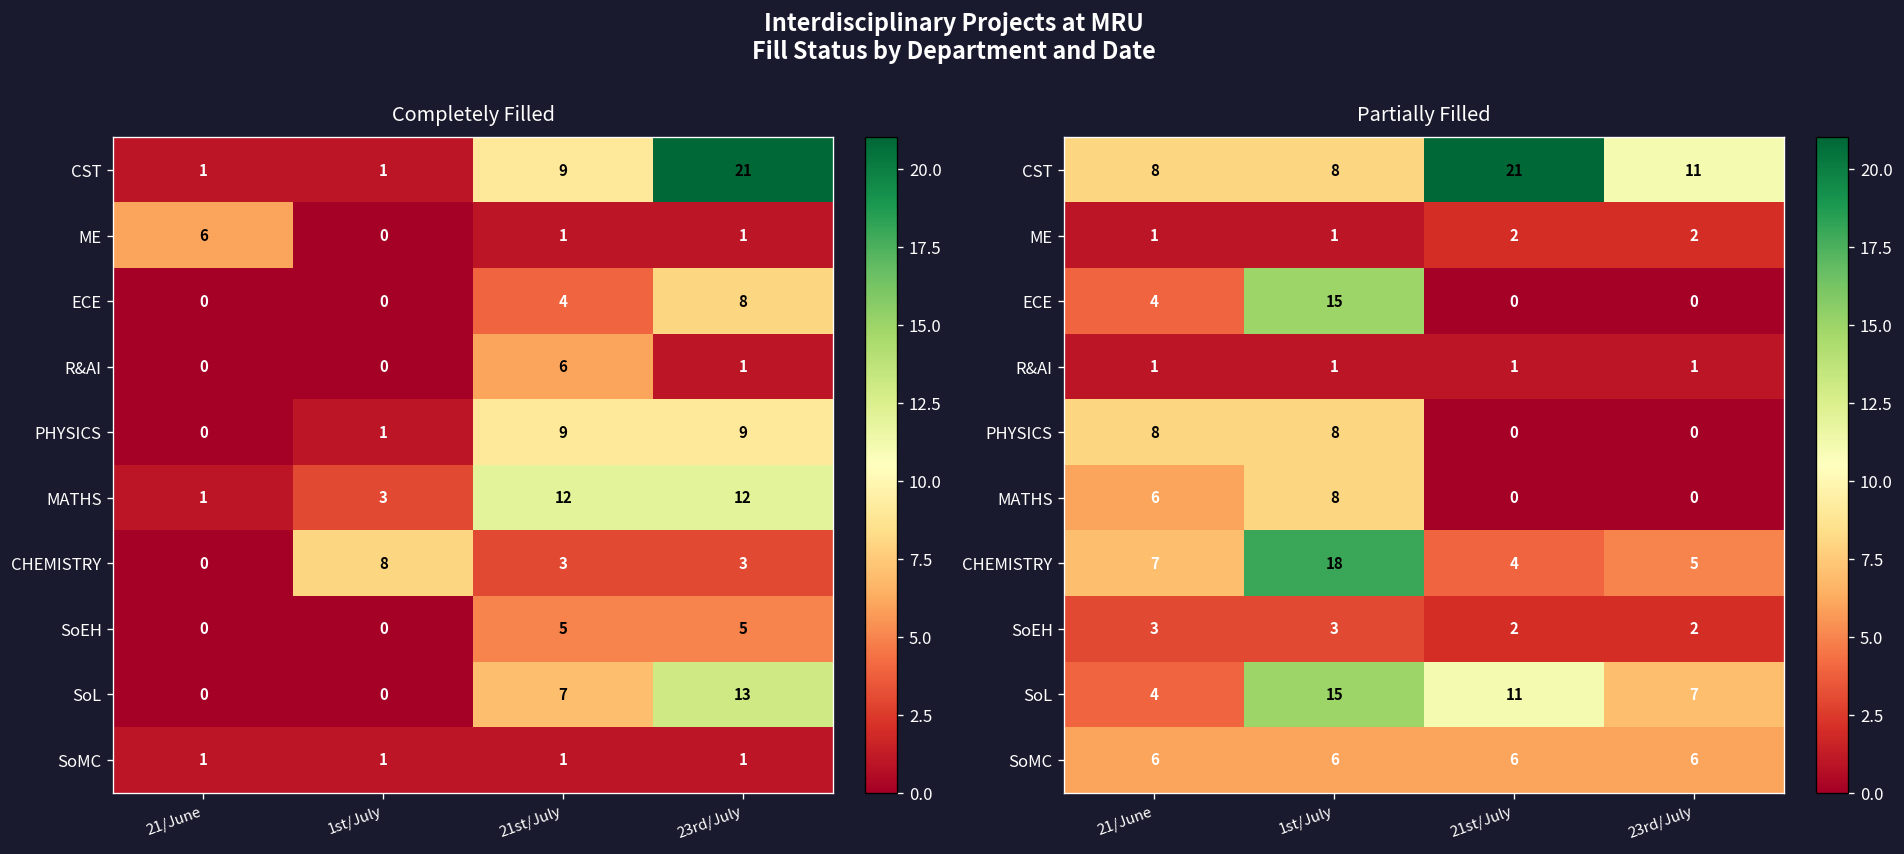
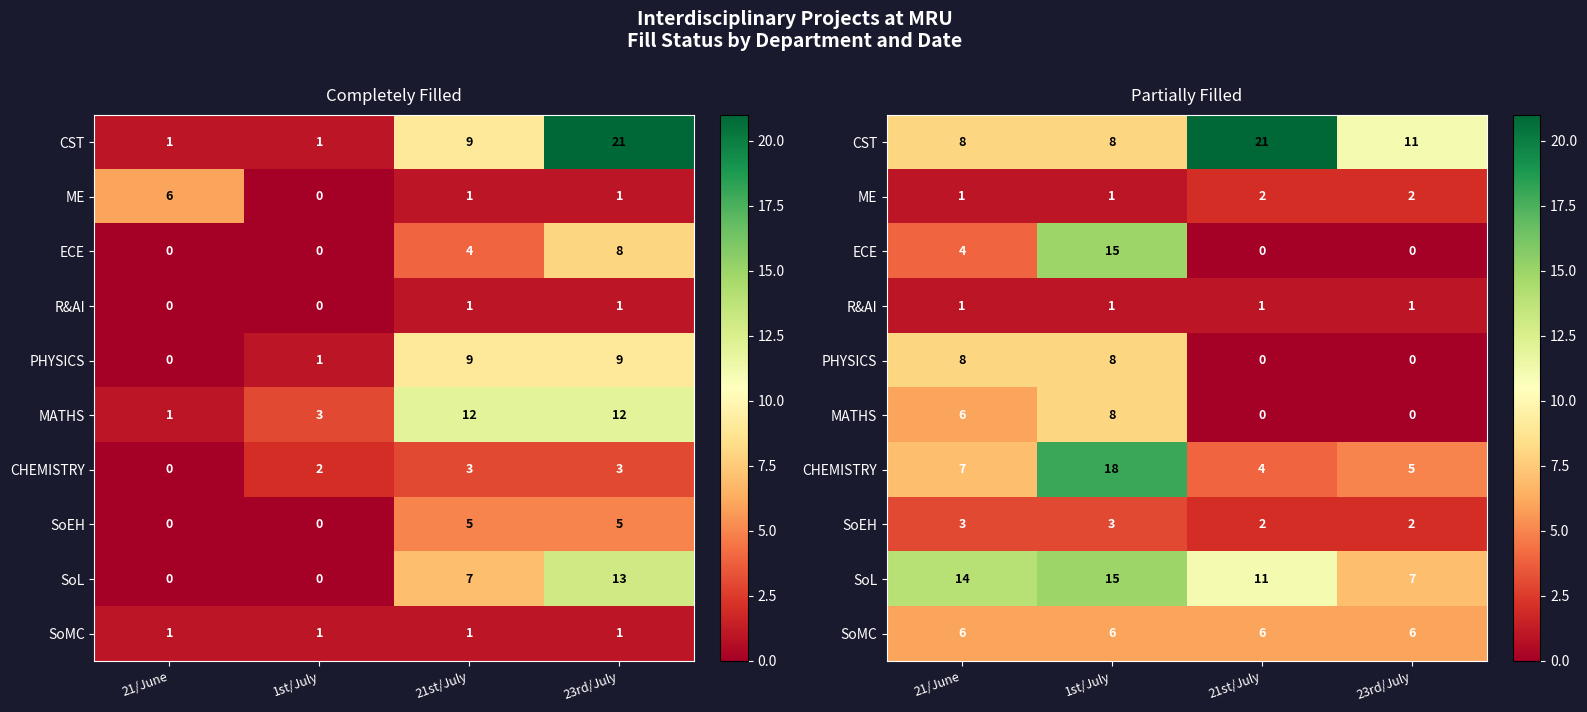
  {
    "Completely Filled": {
      "CST": {
        "21/June": 1,
        "1st/July": 1,
        "21st/July": 9,
        "23rd/July": 21
      },
      "ME": {
        "21/June": 6,
        "1st/July": 0,
        "21st/July": 1,
        "23rd/July": 1
      },
      "ECE": {
        "21/June": 0,
        "1st/July": 0,
        "21st/July": 4,
        "23rd/July": 8
      },
      "R&AI": {
        "21/June": 0,
        "1st/July": 0,
-       "21st/July": 6,
+       "21st/July": 1,
        "23rd/July": 1
      },
      "PHYSICS": {
        "21/June": 0,
        "1st/July": 1,
        "21st/July": 9,
        "23rd/July": 9
      },
      "MATHS": {
        "21/June": 1,
        "1st/July": 3,
        "21st/July": 12,
        "23rd/July": 12
      },
      "CHEMISTRY": {
        "21/June": 0,
-       "1st/July": 8,
+       "1st/July": 2,
        "21st/July": 3,
        "23rd/July": 3
      },
      "SoEH": {
        "21/June": 0,
        "1st/July": 0,
        "21st/July": 5,
        "23rd/July": 5
      },
      "SoL": {
        "21/June": 0,
        "1st/July": 0,
        "21st/July": 7,
        "23rd/July": 13
      },
      "SoMC": {
        "21/June": 1,
        "1st/July": 1,
        "21st/July": 1,
        "23rd/July": 1
      }
    },
    "Partially Filled": {
      "CST": {
        "21/June": 8,
        "1st/July": 8,
        "21st/July": 21,
        "23rd/July": 11
      },
      "ME": {
        "21/June": 1,
        "1st/July": 1,
        "21st/July": 2,
        "23rd/July": 2
      },
      "ECE": {
        "21/June": 4,
        "1st/July": 15,
        "21st/July": 0,
        "23rd/July": 0
      },
      "R&AI": {
        "21/June": 1,
        "1st/July": 1,
        "21st/July": 1,
        "23rd/July": 1
      },
      "PHYSICS": {
        "21/June": 8,
        "1st/July": 8,
        "21st/July": 0,
        "23rd/July": 0
      },
      "MATHS": {
        "21/June": 6,
        "1st/July": 8,
        "21st/July": 0,
        "23rd/July": 0
      },
      "CHEMISTRY": {
        "21/June": 7,
        "1st/July": 18,
        "21st/July": 4,
        "23rd/July": 5
      },
      "SoEH": {
        "21/June": 3,
        "1st/July": 3,
        "21st/July": 2,
        "23rd/July": 2
      },
      "SoL": {
-       "21/June": 4,
+       "21/June": 14,
        "1st/July": 15,
        "21st/July": 11,
        "23rd/July": 7
      },
      "SoMC": {
        "21/June": 6,
        "1st/July": 6,
        "21st/July": 6,
        "23rd/July": 6
      }
    }
  }
